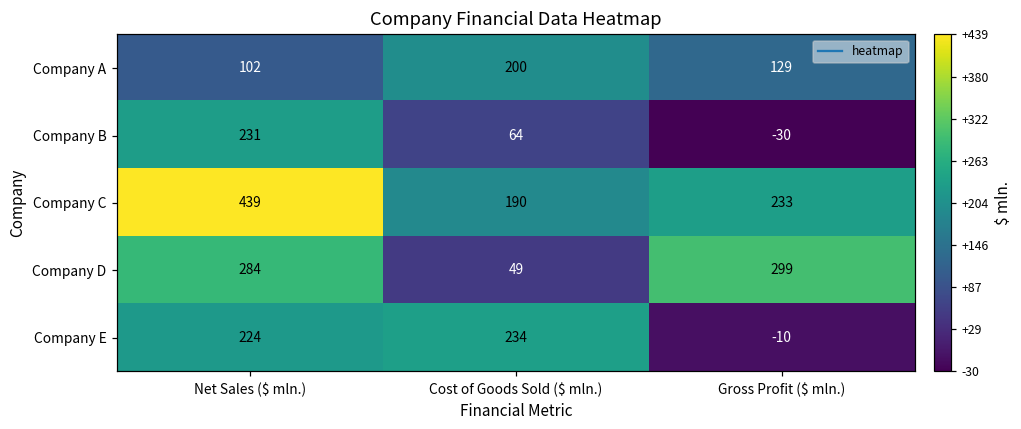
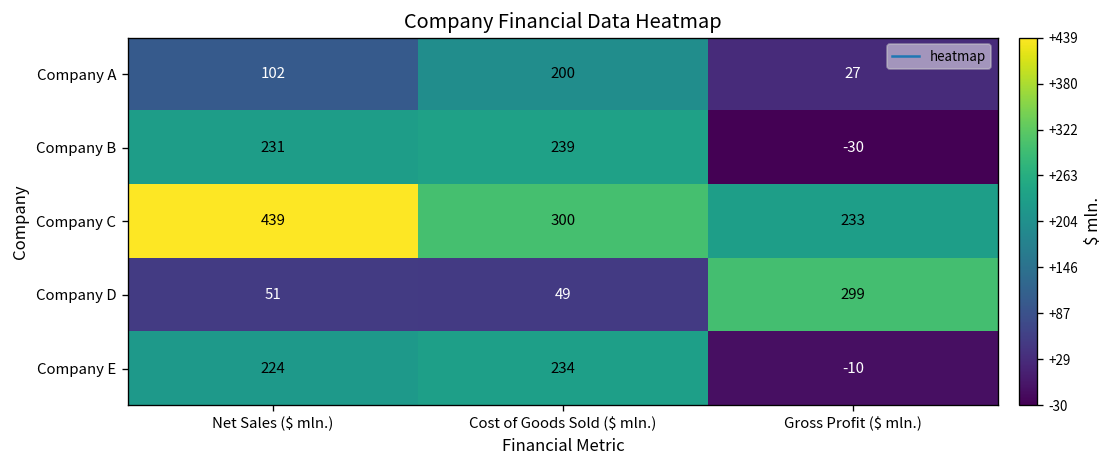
  {
    "Company A": {
      "Net Sales ($ mln.)": 102,
      "Cost of Goods Sold ($ mln.)": 200,
-     "Gross Profit ($ mln.)": 129
+     "Gross Profit ($ mln.)": 27
    },
    "Company B": {
      "Net Sales ($ mln.)": 231,
-     "Cost of Goods Sold ($ mln.)": 64,
+     "Cost of Goods Sold ($ mln.)": 239,
      "Gross Profit ($ mln.)": -30
    },
    "Company C": {
      "Net Sales ($ mln.)": 439,
-     "Cost of Goods Sold ($ mln.)": 190,
+     "Cost of Goods Sold ($ mln.)": 300,
      "Gross Profit ($ mln.)": 233
    },
    "Company D": {
-     "Net Sales ($ mln.)": 284,
+     "Net Sales ($ mln.)": 51,
      "Cost of Goods Sold ($ mln.)": 49,
      "Gross Profit ($ mln.)": 299
    },
    "Company E": {
      "Net Sales ($ mln.)": 224,
      "Cost of Goods Sold ($ mln.)": 234,
      "Gross Profit ($ mln.)": -10
    }
  }
